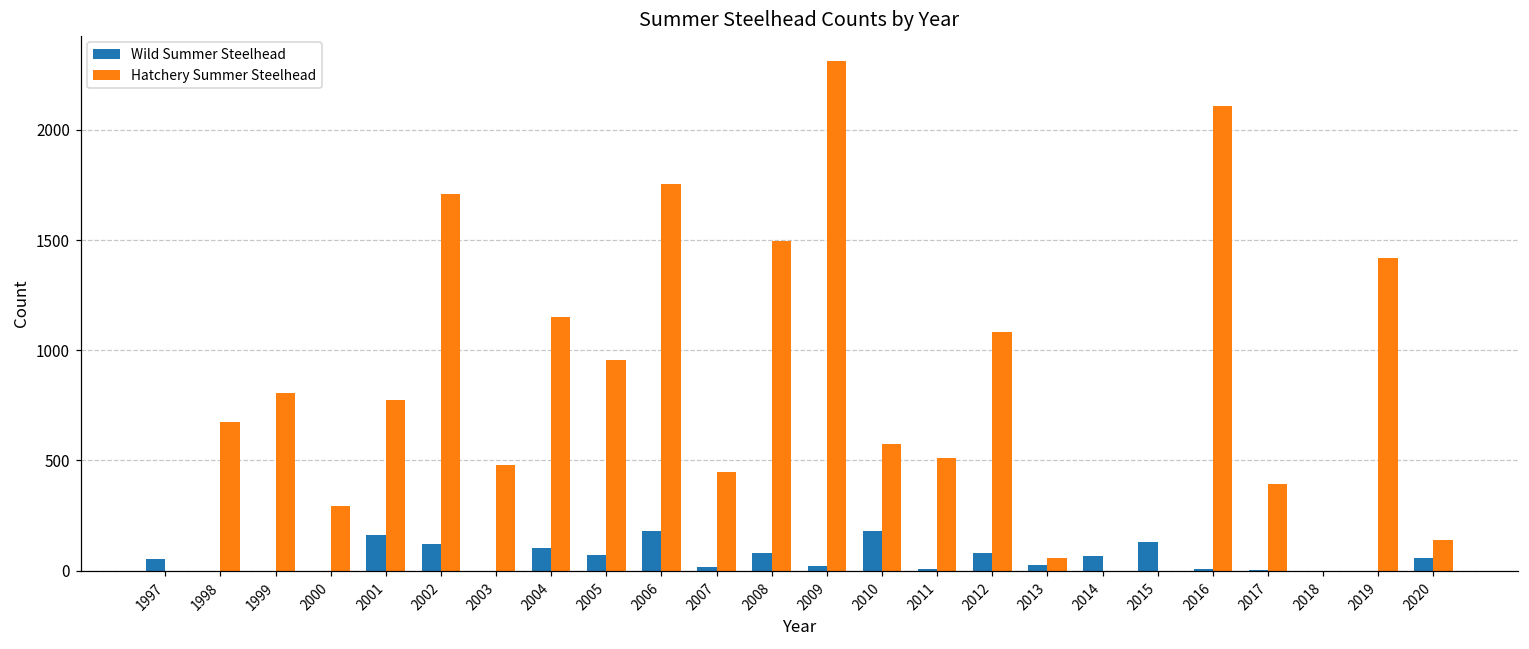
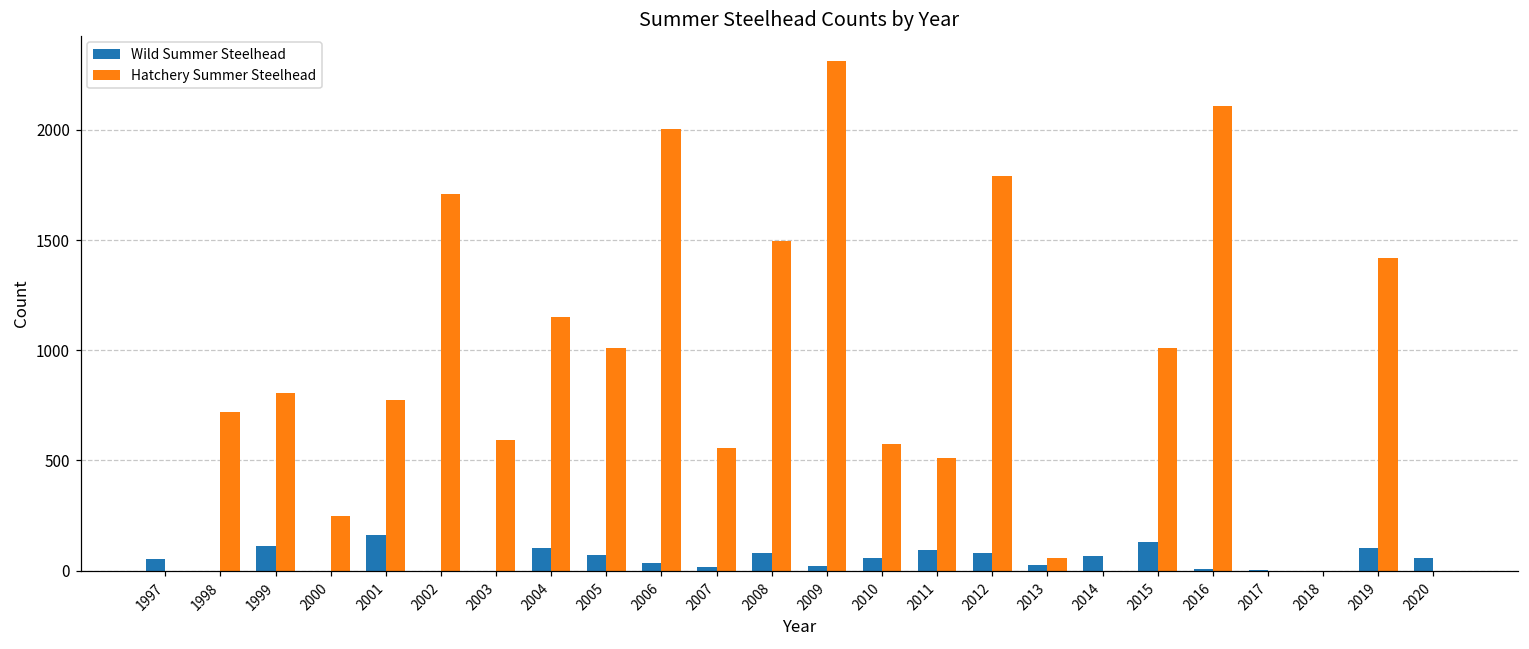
  {
    "Wild Summer Steelhead": {
      "1997": 50,
      "1998": 0,
-     "1999": 0,
+     "1999": 110,
      "2000": 0,
      "2001": 160,
-     "2002": 120,
+     "2002": 0,
      "2003": 0,
      "2004": 100,
      "2005": 70,
-     "2006": 180,
+     "2006": 40,
      "2007": 20,
      "2008": 80,
      "2009": 20,
-     "2010": 180,
-     "2011": 10,
+     "2010": 60,
+     "2011": 90,
      "2012": 80,
      "2013": 30,
      "2014": 70,
      "2015": 130,
      "2018": 0,
-     "2019": 0,
+     "2019": 100,
      "2020": 60
    },
    "Hatchery Summer Steelhead": {
      "1997": 0,
-     "1998": 670,
+     "1998": 720,
      "1999": 810,
-     "2000": 290,
+     "2000": 250,
      "2001": 770,
      "2002": 1710,
-     "2003": 480,
+     "2003": 600,
      "2004": 1150,
-     "2005": 960,
-     "2006": 1750,
-     "2007": 450,
+     "2005": 1010,
+     "2006": 2010,
+     "2007": 560,
      "2008": 1500,
      "2009": 2310,
      "2010": 570,
      "2011": 510,
-     "2012": 1080,
+     "2012": 1790,
      "2013": 60,
      "2014": 0,
-     "2015": 0,
+     "2015": 1010,
      "2016": 2110,
-     "2017": 400,
+     "2017": 0,
      "2018": 0,
      "2019": 1420,
-     "2020": 140
+     "2020": 0
    }
  }
